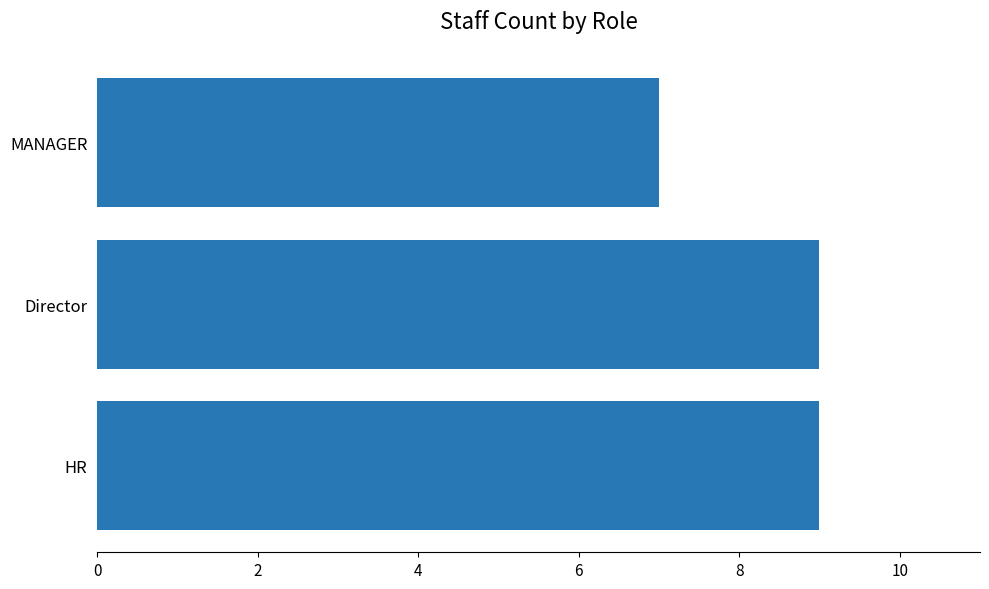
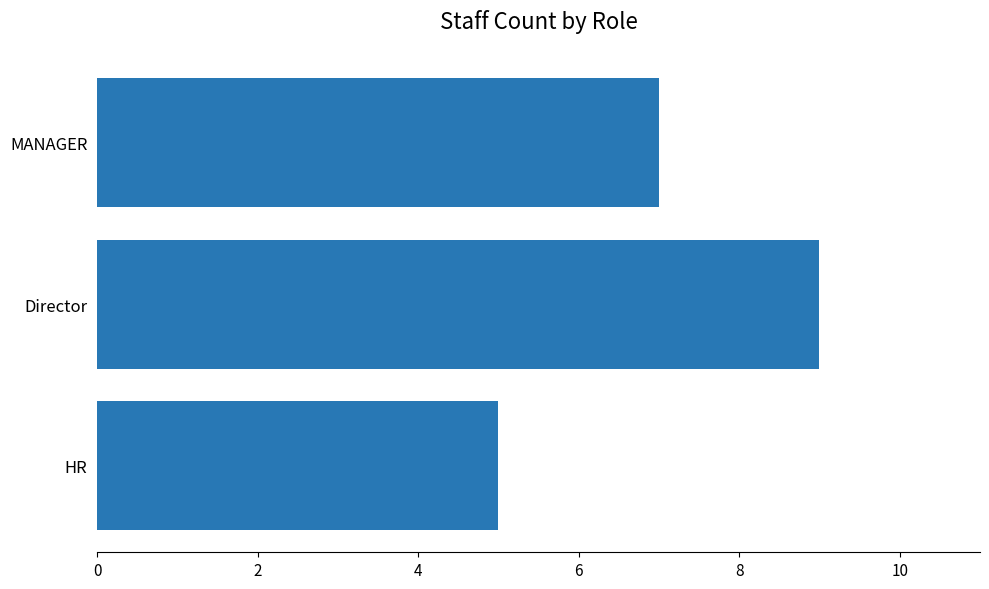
  {
    "MANAGER": 7,
    "Director": 9,
-   "HR": 9
+   "HR": 5
  }
